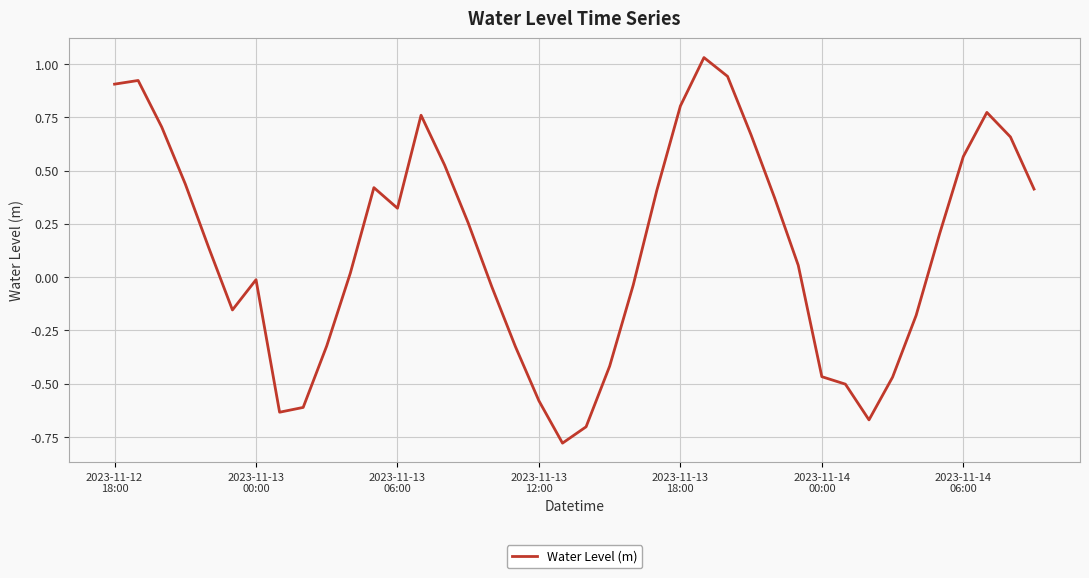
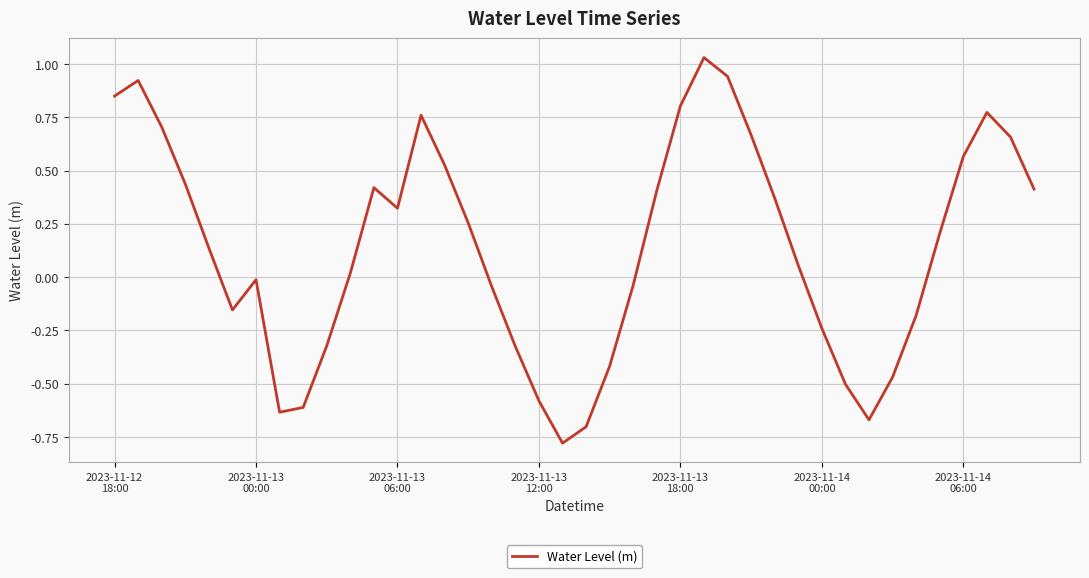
  {
-   "2023-11-12 18:00": 0.91,
+   "2023-11-12 18:00": 0.85,
    "2023-11-13 00:00": -0.01,
    "2023-11-13 06:00": 0.32,
    "2023-11-13 12:00": -0.58,
    "2023-11-13 18:00": 0.80,
-   "2023-11-14 00:00": -0.47,
+   "2023-11-14 00:00": -0.24,
    "2023-11-14 06:00": 0.57
  }
